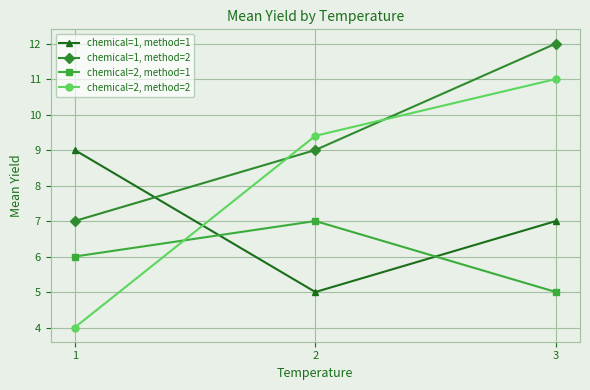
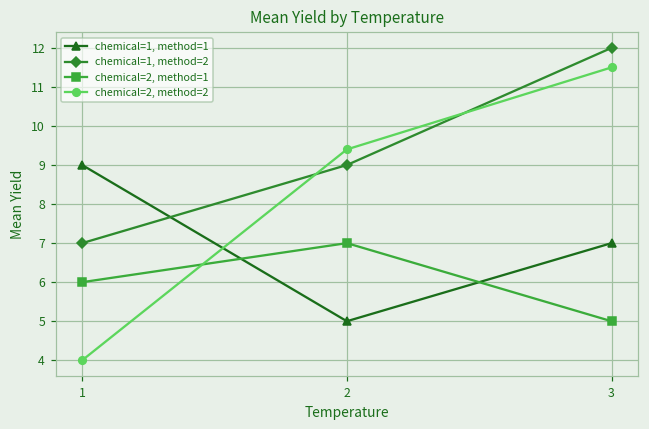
  {
    "chemical=2, method=2": {
      "1": 4.0,
      "2": 9.4,
-     "3": 11.0
+     "3": 11.5
    }
  }
